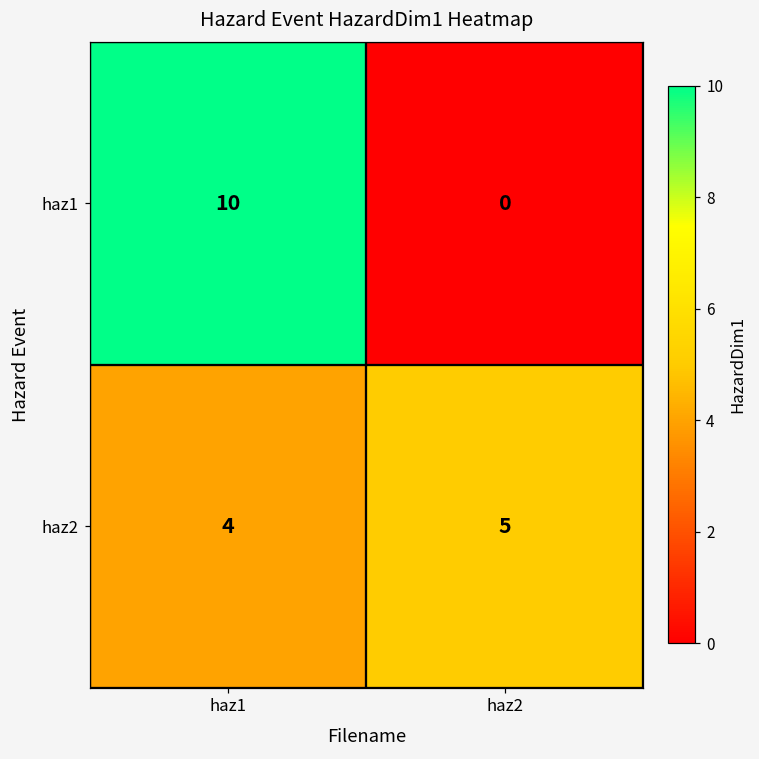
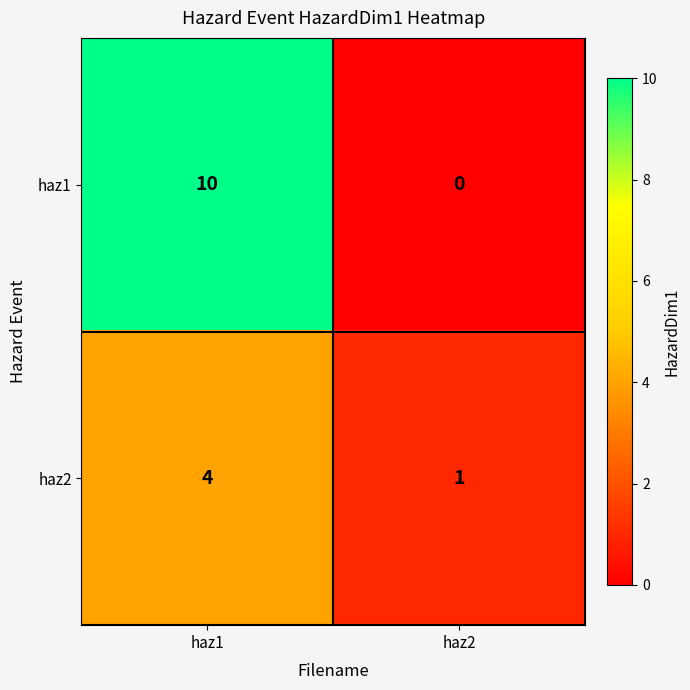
  {
    "haz1": {
      "haz1": 10,
      "haz2": 0
    },
    "haz2": {
      "haz1": 4,
-     "haz2": 5
+     "haz2": 1
    }
  }
